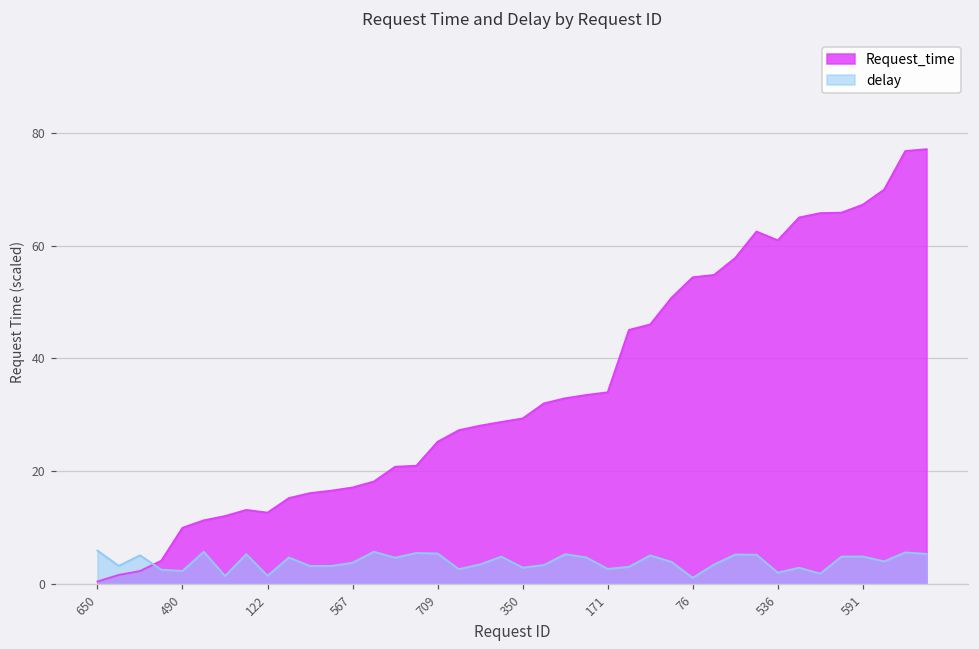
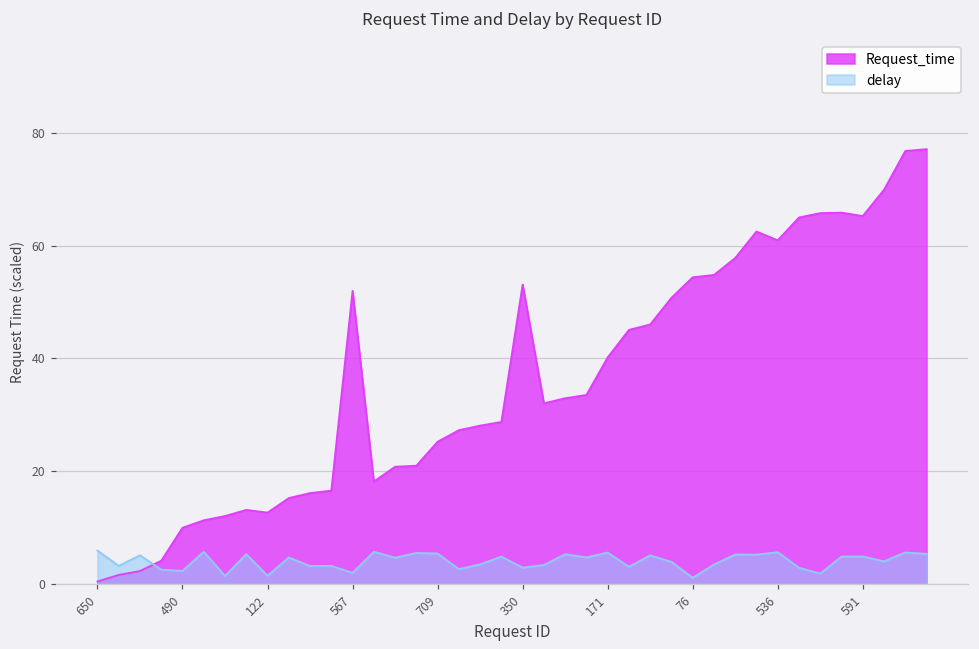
  {
    "Request_time": {
      "650": 0,
      "490": 10,
      "122": 13,
-     "567": 17,
+     "567": 52,
      "709": 25,
-     "350": 29,
-     "171": 34,
+     "350": 53,
+     "171": 40,
      "76": 54,
      "536": 61,
-     "591": 67
+     "591": 65
    },
    "delay": {
      "650": 6,
      "490": 2,
      "122": 1,
-     "567": 4,
+     "567": 2,
      "709": 5,
      "350": 3,
-     "171": 3,
+     "171": 6,
      "76": 1,
-     "536": 2,
+     "536": 6,
      "591": 5
    }
  }
